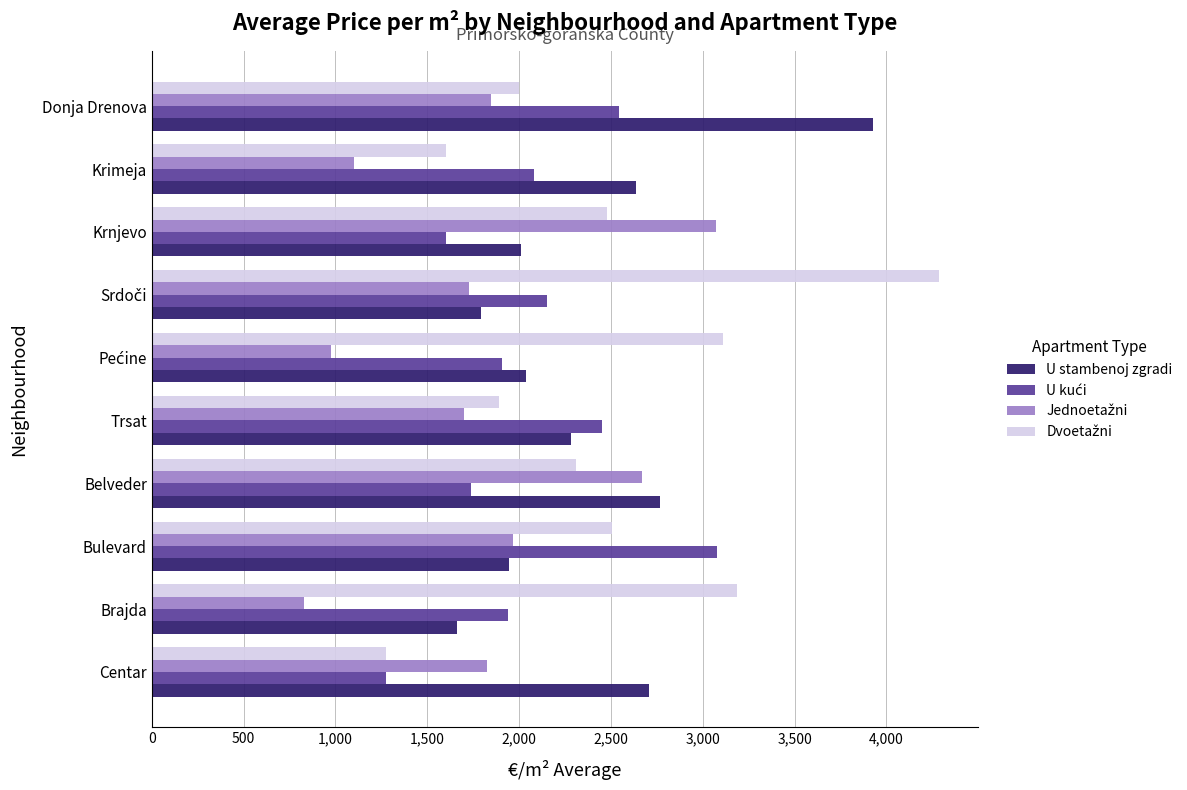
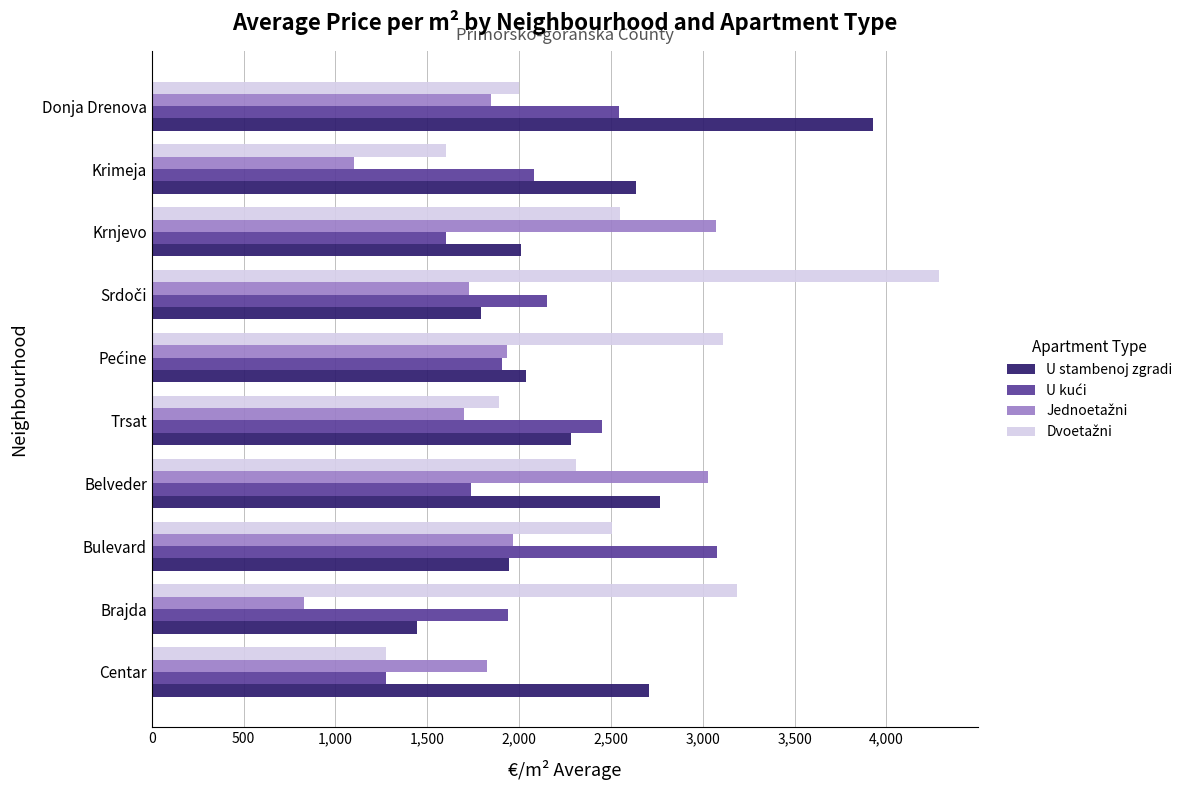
  {
    "U stambenoj zgradi": {
      "Donja Drenova": "3,930",
      "Krimeja": "2,640",
      "Krnjevo": "2,010",
      "Srdoči": "1,790",
      "Pećine": "2,040",
      "Trsat": "2,280",
      "Belveder": "2,770",
      "Bulevard": "1,950",
-     "Brajda": "1,660",
+     "Brajda": "1,440",
      "Centar": "2,710"
    },
    "U kući": {
      "Donja Drenova": "2,550",
      "Krimeja": "2,080",
      "Krnjevo": "1,600",
      "Srdoči": "2,150",
      "Pećine": "1,910",
      "Trsat": "2,450",
      "Belveder": "1,740",
      "Bulevard": "3,080",
      "Brajda": "1,940",
      "Centar": "1,280"
    },
    "Jednoetažni": {
      "Donja Drenova": "1,850",
      "Krimeja": "1,100",
      "Krnjevo": "3,070",
      "Srdoči": "1,730",
-     "Pećine": "970",
+     "Pećine": "1,940",
      "Trsat": "1,700",
-     "Belveder": "2,670",
+     "Belveder": "3,030",
      "Bulevard": "1,970",
      "Brajda": "830",
      "Centar": "1,830"
    },
    "Dvoetažni": {
      "Donja Drenova": "2,000",
      "Krimeja": "1,600",
-     "Krnjevo": "2,480",
+     "Krnjevo": "2,550",
      "Srdoči": "4,290",
      "Pećine": "3,110",
      "Trsat": "1,890",
      "Belveder": "2,310",
      "Bulevard": "2,510",
      "Brajda": "3,190",
      "Centar": "1,280"
    }
  }
